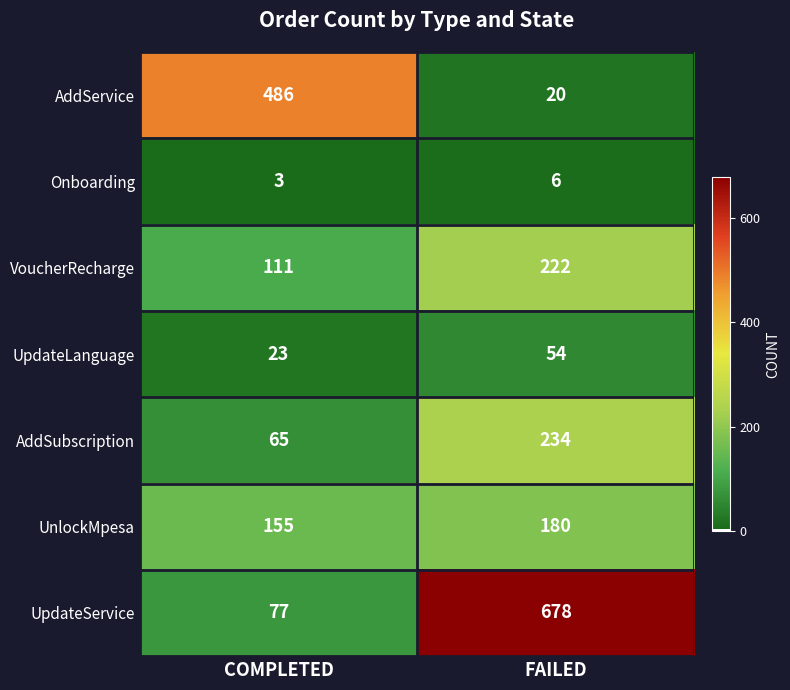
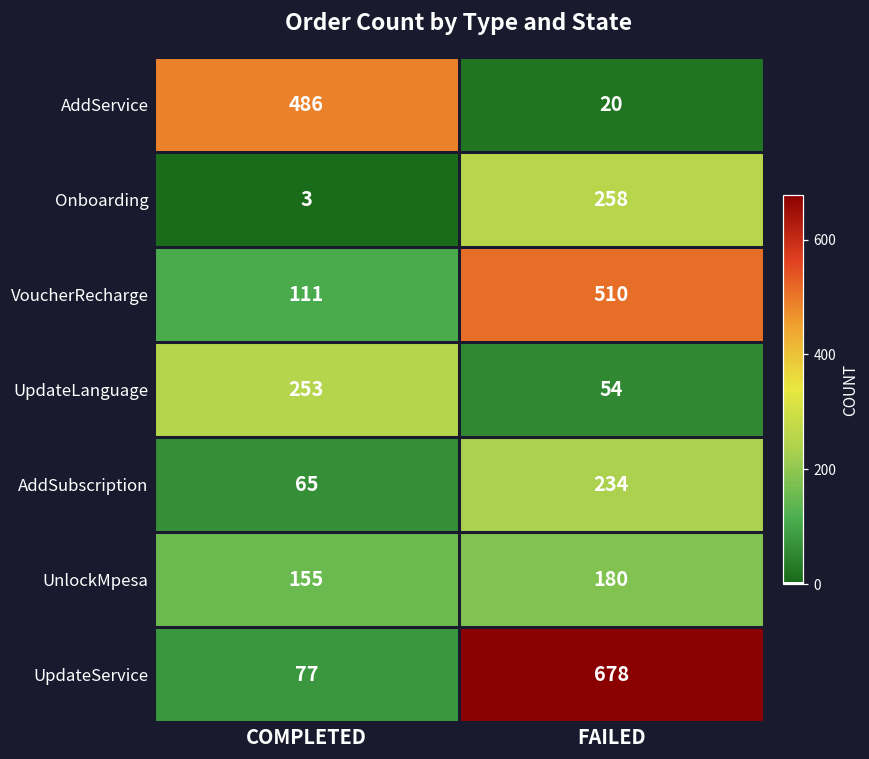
  {
    "AddService": {
      "COMPLETED": 486,
      "FAILED": 20
    },
    "Onboarding": {
      "COMPLETED": 3,
-     "FAILED": 6
+     "FAILED": 258
    },
    "VoucherRecharge": {
      "COMPLETED": 111,
-     "FAILED": 222
+     "FAILED": 510
    },
    "UpdateLanguage": {
-     "COMPLETED": 23,
+     "COMPLETED": 253,
      "FAILED": 54
    },
    "AddSubscription": {
      "COMPLETED": 65,
      "FAILED": 234
    },
    "UnlockMpesa": {
      "COMPLETED": 155,
      "FAILED": 180
    },
    "UpdateService": {
      "COMPLETED": 77,
      "FAILED": 678
    }
  }
